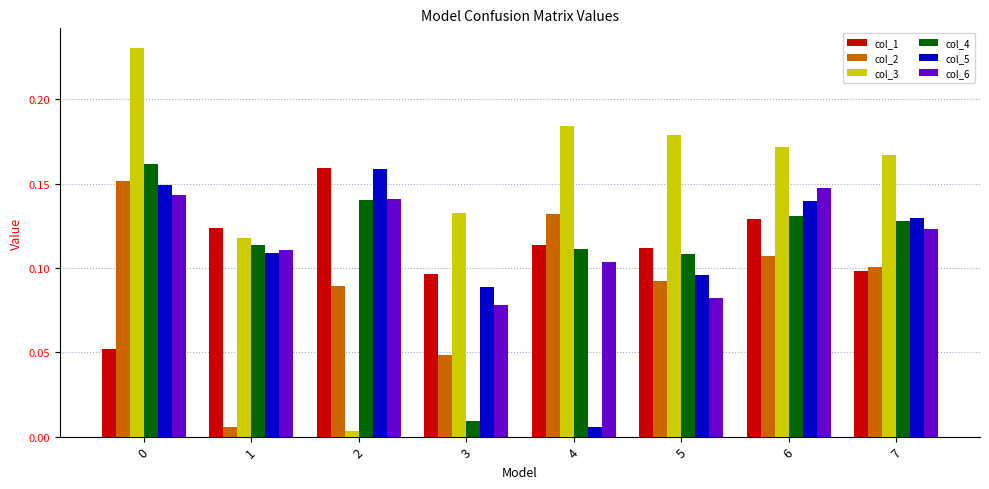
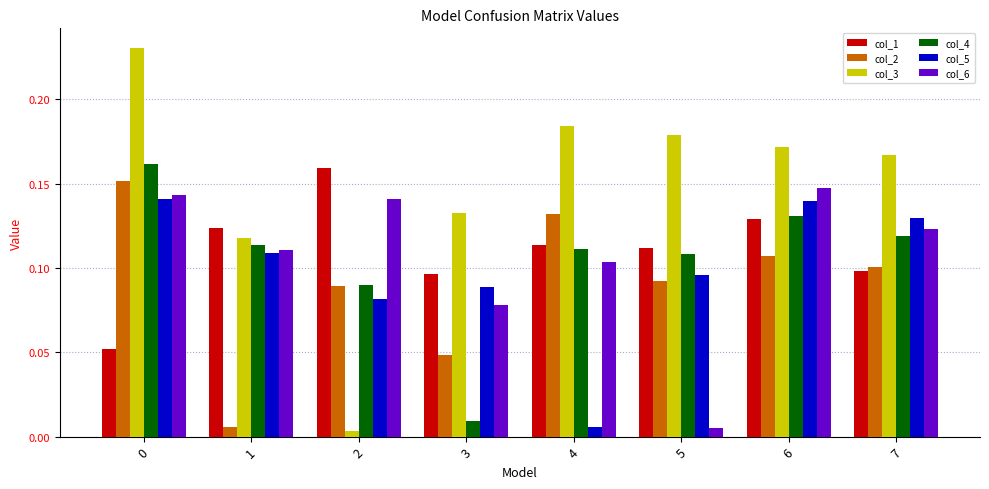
  {
    "col_1": {
      "0": 0.052,
      "1": 0.124,
      "2": 0.160,
      "3": 0.097,
      "4": 0.114,
      "5": 0.112,
      "6": 0.129,
      "7": 0.098
    },
    "col_2": {
      "0": 0.152,
      "1": 0.006,
      "2": 0.090,
      "3": 0.049,
      "4": 0.132,
      "5": 0.093,
      "6": 0.107,
      "7": 0.101
    },
    "col_3": {
      "0": 0.231,
      "1": 0.118,
      "2": 0.004,
      "3": 0.133,
      "4": 0.184,
      "5": 0.179,
      "6": 0.172,
      "7": 0.167
    },
    "col_4": {
      "0": 0.162,
      "1": 0.114,
-     "2": 0.14,
+     "2": 0.09,
      "3": 0.010,
      "4": 0.111,
      "5": 0.108,
      "6": 0.131,
-     "7": 0.128
+     "7": 0.119
    },
    "col_5": {
-     "0": 0.149,
+     "0": 0.141,
      "1": 0.109,
-     "2": 0.159,
+     "2": 0.082,
      "3": 0.089,
      "4": 0.006,
      "5": 0.096,
      "6": 0.140,
      "7": 0.130
    },
    "col_6": {
      "0": 0.143,
      "1": 0.111,
      "2": 0.141,
      "3": 0.078,
      "4": 0.104,
-     "5": 0.082,
+     "5": 0.005,
      "6": 0.148,
      "7": 0.123
    }
  }
